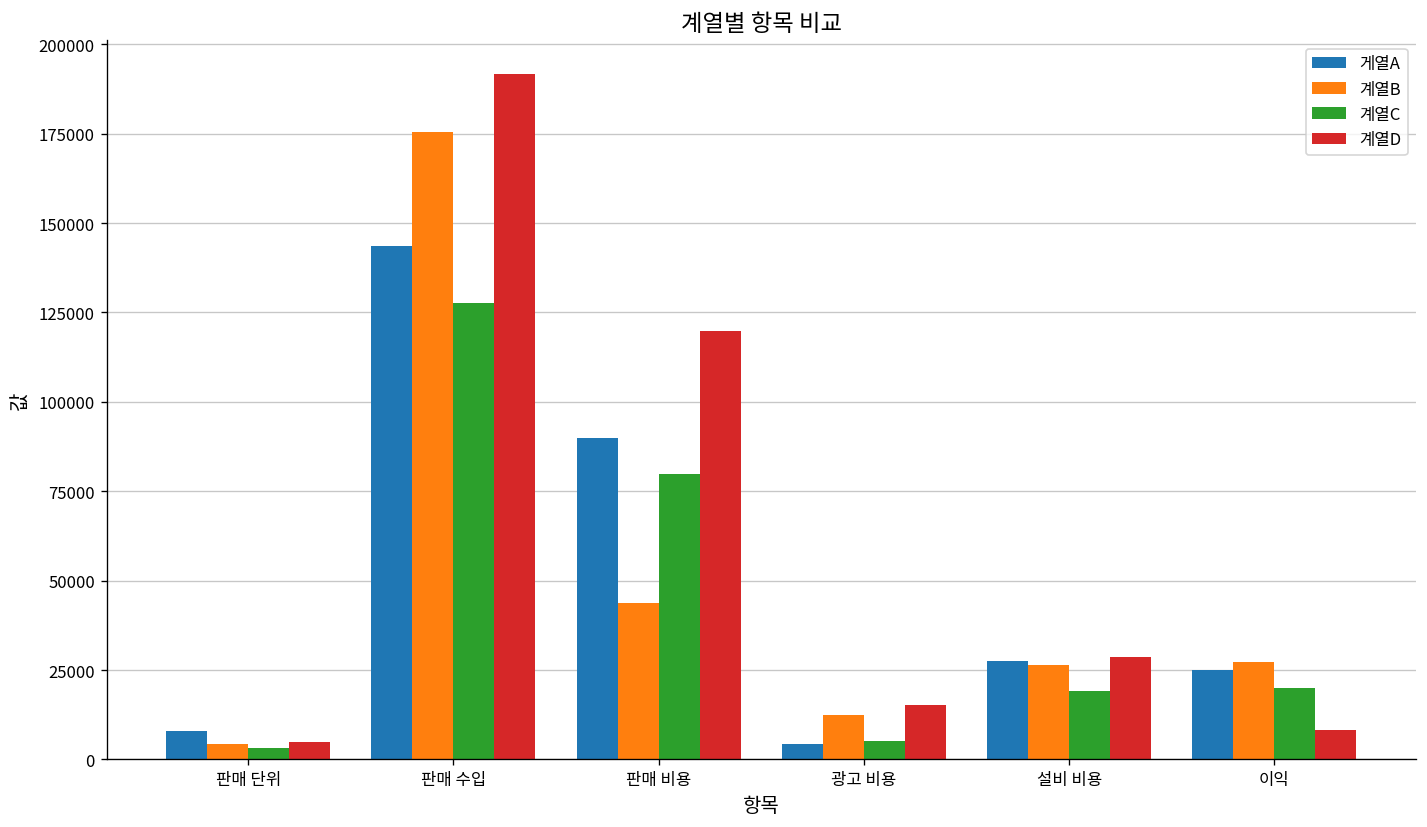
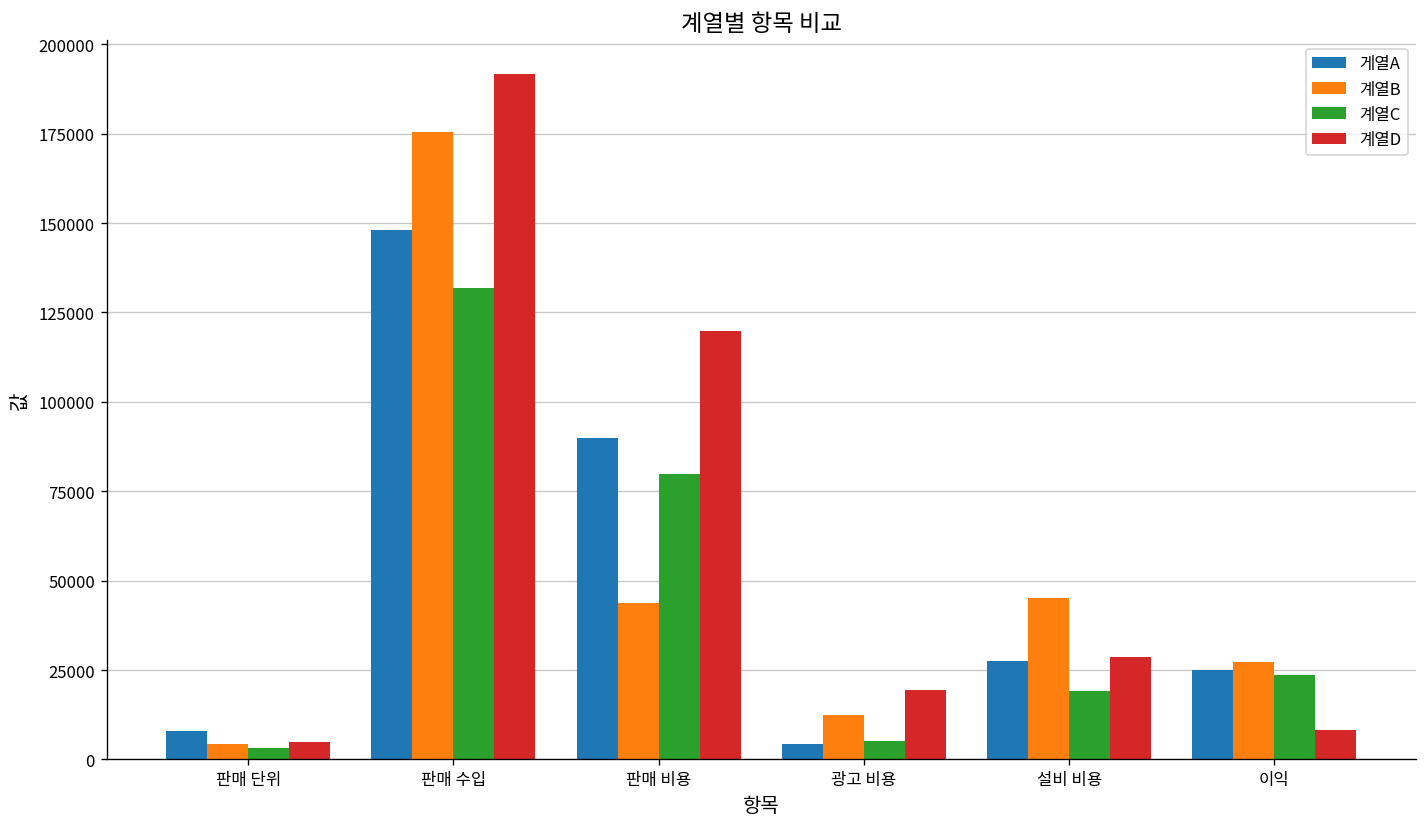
  {
    "게열A": {
      "판매 단위": 8000,
-     "판매 수입": 144000,
+     "판매 수입": 148000,
      "판매 비용": 90000,
      "광고 비용": 4000,
      "설비 비용": 28000,
      "이익": 25000
    },
    "계열B": {
      "판매 단위": 4000,
      "판매 수입": 176000,
      "판매 비용": 44000,
      "광고 비용": 12000,
-     "설비 비용": 26000,
+     "설비 비용": 45000,
      "이익": 27000
    },
    "계열C": {
      "판매 단위": 3000,
-     "판매 수입": 128000,
+     "판매 수입": 132000,
      "판매 비용": 80000,
      "광고 비용": 5000,
      "설비 비용": 19000,
-     "이익": 20000
+     "이익": 24000
    },
    "계열D": {
      "판매 단위": 5000,
      "판매 수입": 192000,
      "판매 비용": 120000,
-     "광고 비용": 15000,
+     "광고 비용": 19000,
      "설비 비용": 29000,
      "이익": 8000
    }
  }
